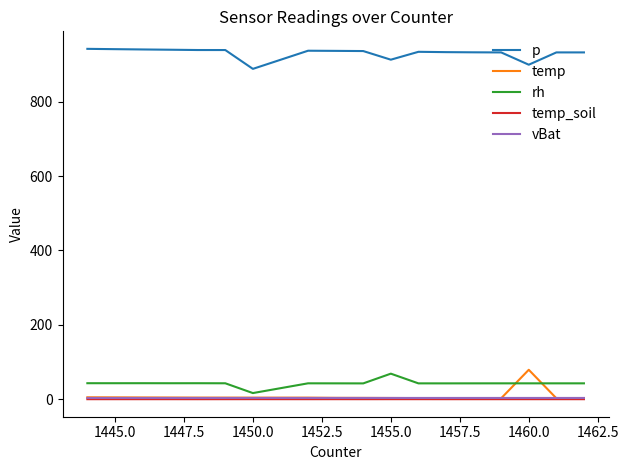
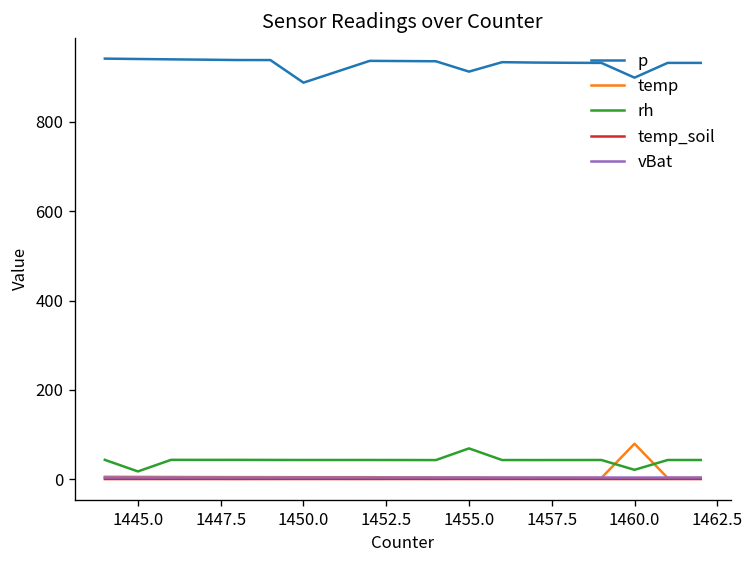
  {
    "p": {
      "1445.0": 940,
      "1450.0": 890,
      "1455.0": 910,
      "1460.0": 900
    },
    "temp": {
      "1460.0": 80
    },
    "rh": {
-     "1445.0": 40,
-     "1450.0": 20,
+     "1445.0": 20,
+     "1450.0": 40,
      "1455.0": 70,
-     "1460.0": 40
+     "1460.0": 20
    }
  }
